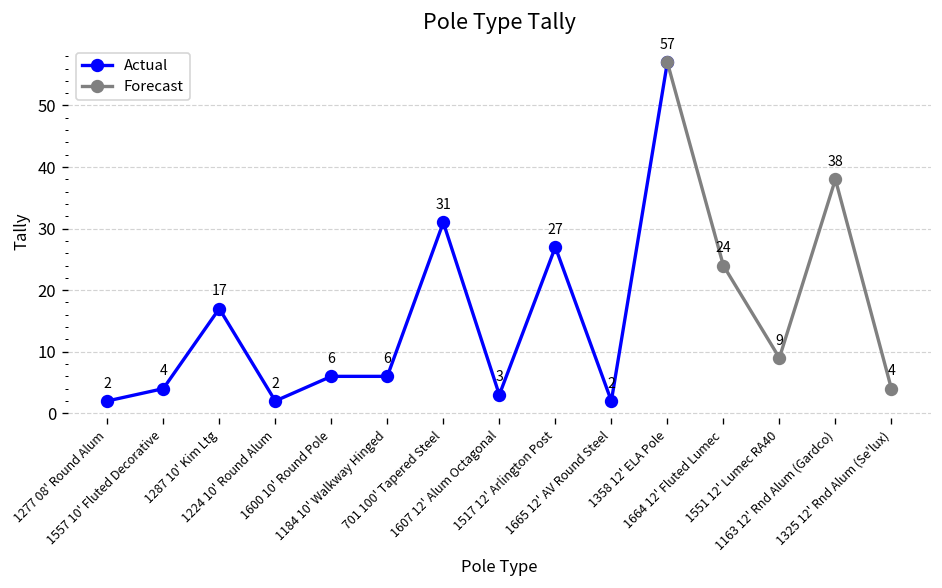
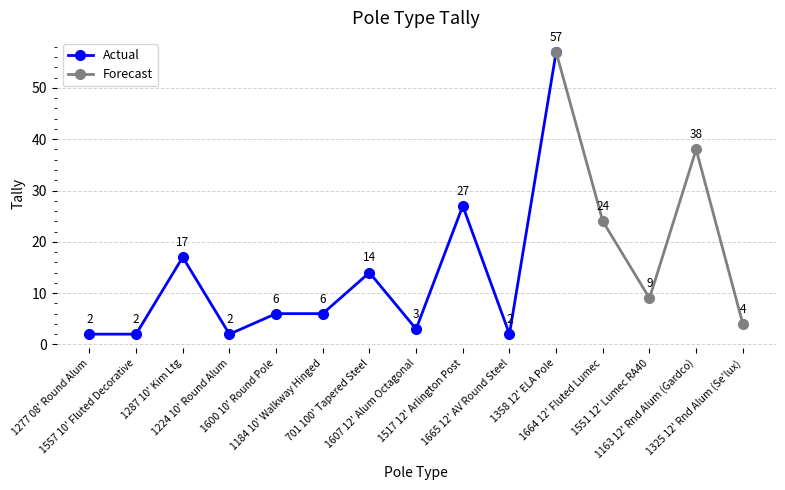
  {
    "Actual": {
      "1277 08' Round Alum": 2,
-     "1557 10' Fluted Decorative": 4,
+     "1557 10' Fluted Decorative": 2,
      "1287 10' Kim Ltg": 17,
      "1224 10' Round Alum": 2,
      "1600 10' Round Pole": 6,
      "1184 10' Walkway Hinged": 6,
-     "701 100' Tapered Steel": 31,
+     "701 100' Tapered Steel": 14,
      "1607 12' Alum Octagonal": 3,
      "1517 12' Arlington Post": 27,
      "1665 12' AV Round Steel": 2
    },
    "Forecast": {
      "1664 12' Fluted Lumec": 24,
      "1551 12' Lumec RA40": 9,
      "1163 12' Rnd Alum (Gardco)": 38,
      "1325 12' Rnd Alum (Se'lux)": 4
    }
  }
